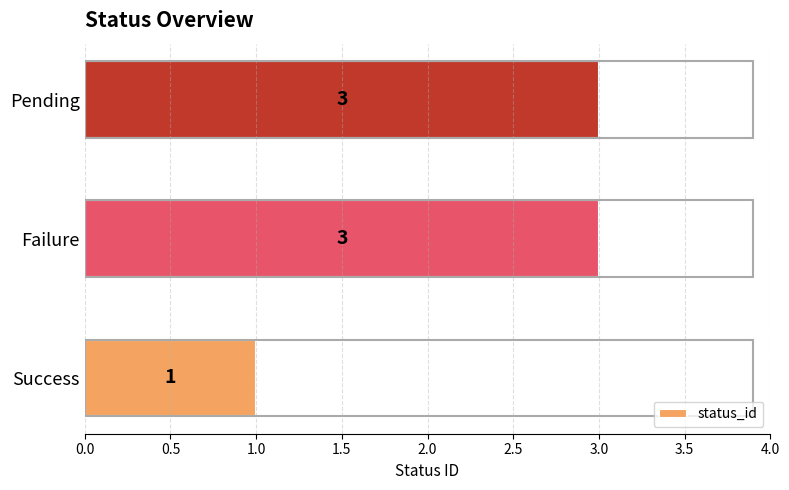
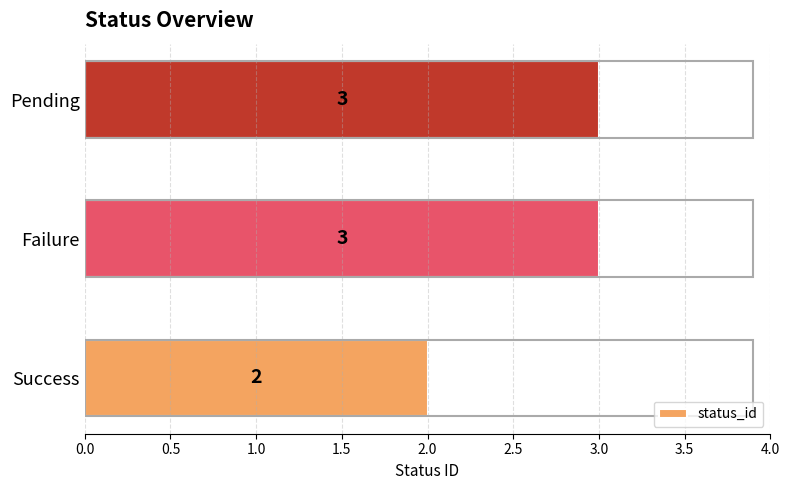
  {
    "Pending": 3,
    "Failure": 3,
-   "Success": 1
+   "Success": 2
  }
